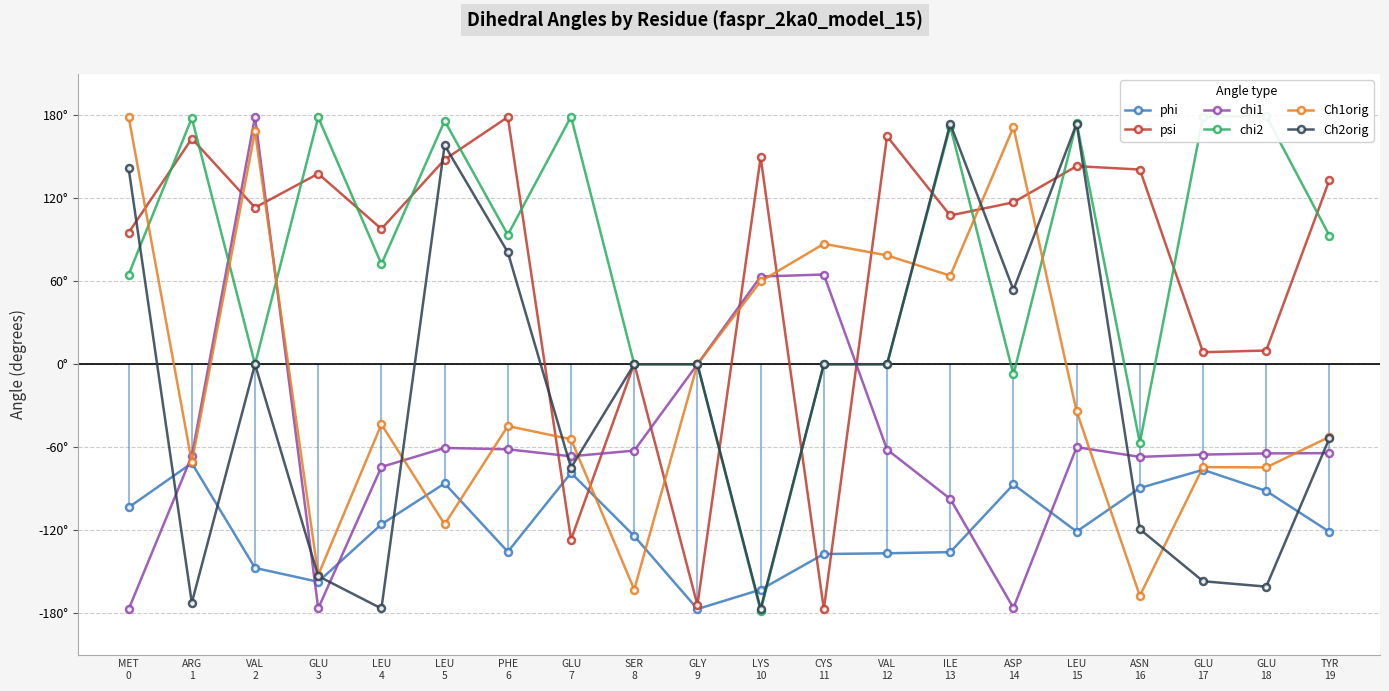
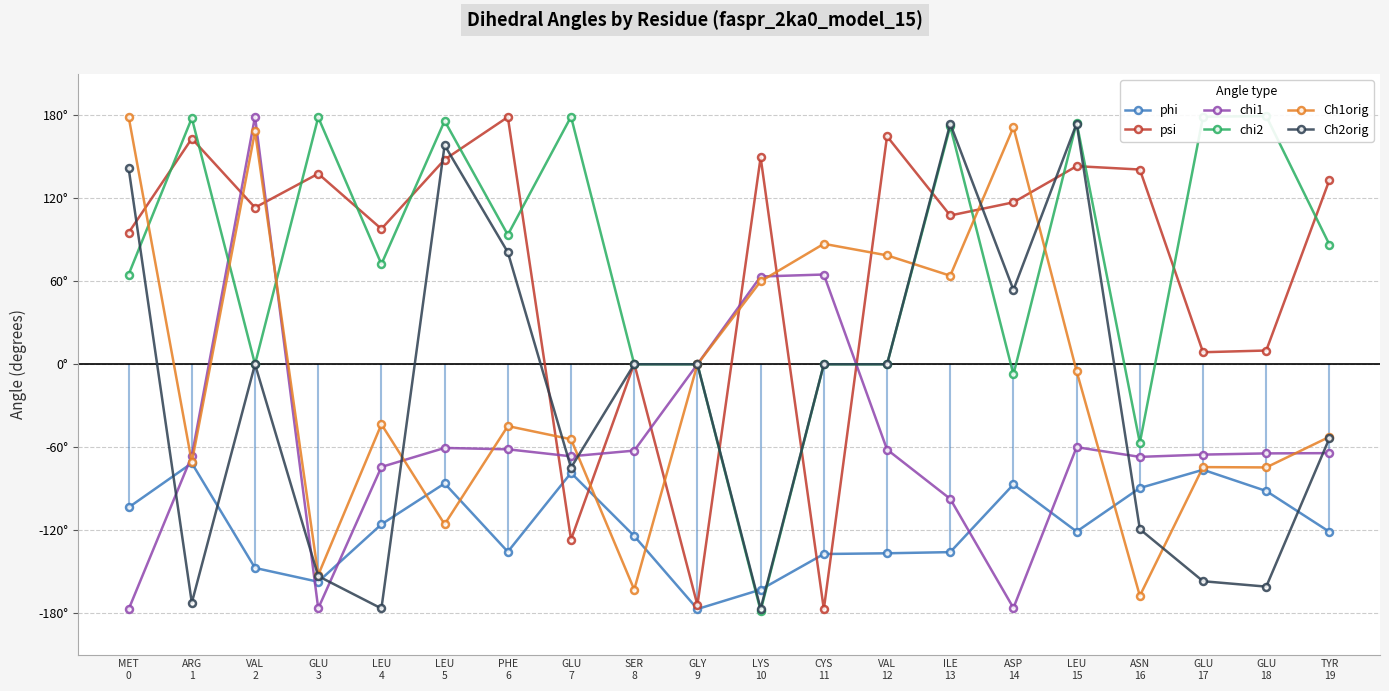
  {
    "phi": {
      "MET 0": "-104°",
      "VAL 2": "-147°",
      "GLU 3": "-157°",
      "LEU 4": "-116°",
      "LEU 5": "-86°",
      "PHE 6": "-136°",
      "GLU 7": "-79°",
      "SER 8": "-124°",
      "GLY 9": "-177°",
      "LYS 10": "-163°",
      "CYS 11": "-137°",
      "VAL 12": "-137°",
      "ILE 13": "-136°",
      "ASP 14": "-87°",
      "LEU 15": "-121°",
      "ASN 16": "-90°",
      "GLU 17": "-76°",
      "GLU 18": "-92°",
      "TYR 19": "-121°"
    },
    "psi": {
      "MET 0": "95°",
      "ARG 1": "163°",
      "VAL 2": "113°",
      "GLU 3": "138°",
      "LEU 4": "98°",
      "LEU 5": "148°",
      "PHE 6": "179°",
      "GLU 7": "-127°",
      "GLY 9": "-174°",
      "LYS 10": "150°",
      "CYS 11": "-177°",
      "VAL 12": "165°",
      "ILE 13": "108°",
      "ASP 14": "117°",
      "LEU 15": "143°",
      "ASN 16": "141°",
      "GLU 17": "9°",
      "GLU 18": "10°",
      "TYR 19": "133°"
    },
    "chi1": {
      "MET 0": "-177°",
      "ARG 1": "-66°",
      "VAL 2": "179°",
      "GLU 3": "-177°",
      "LEU 4": "-74°",
      "LEU 5": "-61°",
      "PHE 6": "-62°",
      "GLU 7": "-67°",
      "SER 8": "-62°",
      "LYS 10": "63°",
      "CYS 11": "65°",
      "VAL 12": "-62°",
      "ILE 13": "-97°",
      "ASP 14": "-176°",
      "LEU 15": "-60°",
      "ASN 16": "-67°",
      "GLU 17": "-65°",
      "GLU 18": "-64°",
      "TYR 19": "-64°"
    },
    "chi2": {
      "MET 0": "65°",
      "ARG 1": "178°",
      "GLU 3": "179°",
      "LEU 4": "72°",
      "LEU 5": "176°",
      "PHE 6": "94°",
      "GLU 7": "179°",
      "ILE 13": "172°",
      "ASP 14": "-7°",
      "ASN 16": "-57°",
-     "TYR 19": "93°"
+     "TYR 19": "87°"
    },
    "Ch1orig": {
      "MET 0": "179°",
      "VAL 2": "168°",
      "LEU 4": "-43°",
      "LEU 5": "-116°",
      "PHE 6": "-45°",
      "GLU 7": "-54°",
      "SER 8": "-163°",
      "LYS 10": "60°",
      "CYS 11": "87°",
      "VAL 12": "79°",
      "ILE 13": "64°",
      "ASP 14": "172°",
-     "LEU 15": "-34°",
+     "LEU 15": "-5°",
      "ASN 16": "-168°",
      "GLU 17": "-74°",
      "GLU 18": "-75°"
    },
    "Ch2orig": {
      "MET 0": "142°",
      "ARG 1": "-173°",
      "LEU 4": "-177°",
      "LEU 5": "158°",
      "PHE 6": "81°",
      "GLU 7": "-75°",
      "ILE 13": "174°",
      "ASP 14": "54°",
      "ASN 16": "-119°",
      "GLU 17": "-157°",
      "GLU 18": "-161°"
    }
  }
